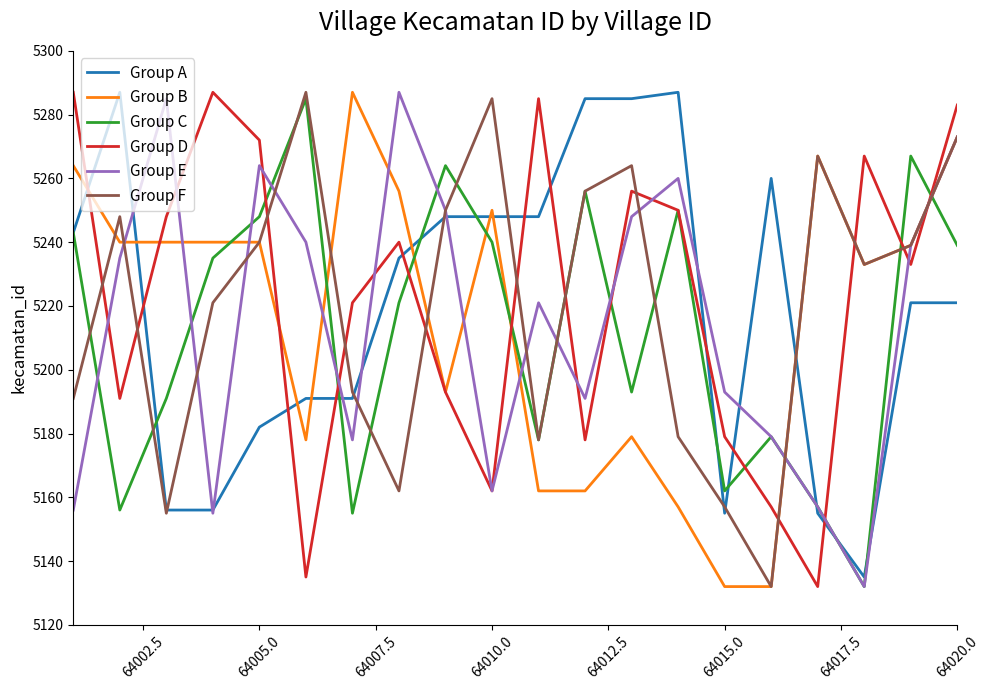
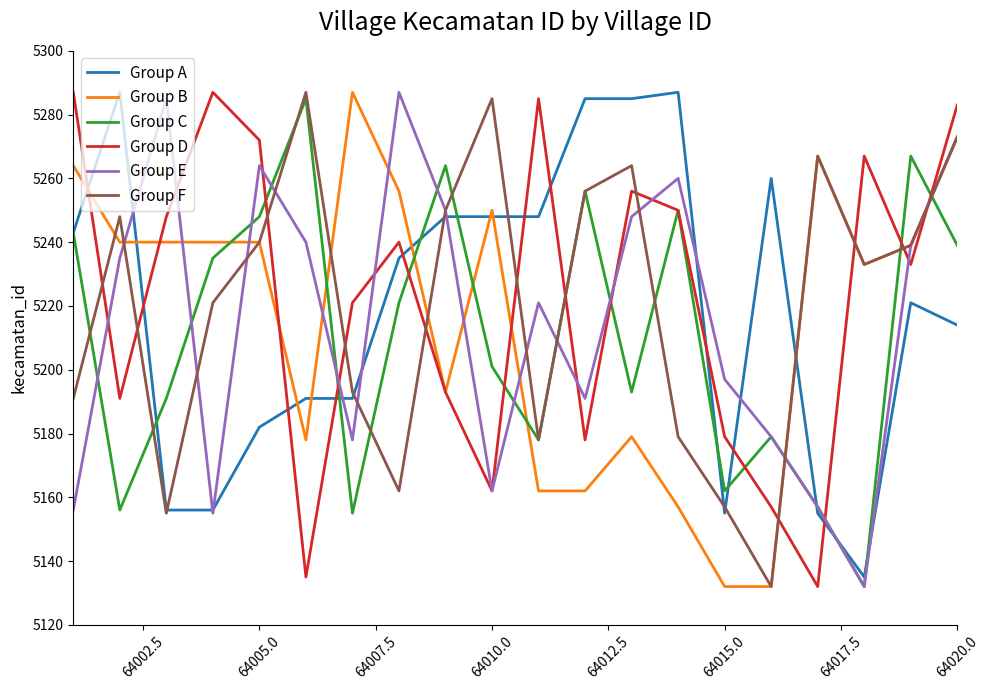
  {
    "Group A": {
      "64005.0": 5182,
      "64010.0": 5248,
      "64015.0": 5155,
-     "64020.0": 5221
+     "64020.0": 5214
    },
    "Group B": {
      "64010.0": 5250,
      "64015.0": 5132
    },
    "Group C": {
      "64005.0": 5248,
-     "64010.0": 5240,
+     "64010.0": 5201,
      "64015.0": 5162,
      "64020.0": 5239
    },
    "Group D": {
      "64005.0": 5272,
      "64015.0": 5179,
      "64020.0": 5283
    },
    "Group E": {
      "64005.0": 5264,
-     "64015.0": 5193
+     "64015.0": 5197
    },
    "Group F": {
      "64010.0": 5285,
      "64015.0": 5157
    }
  }
